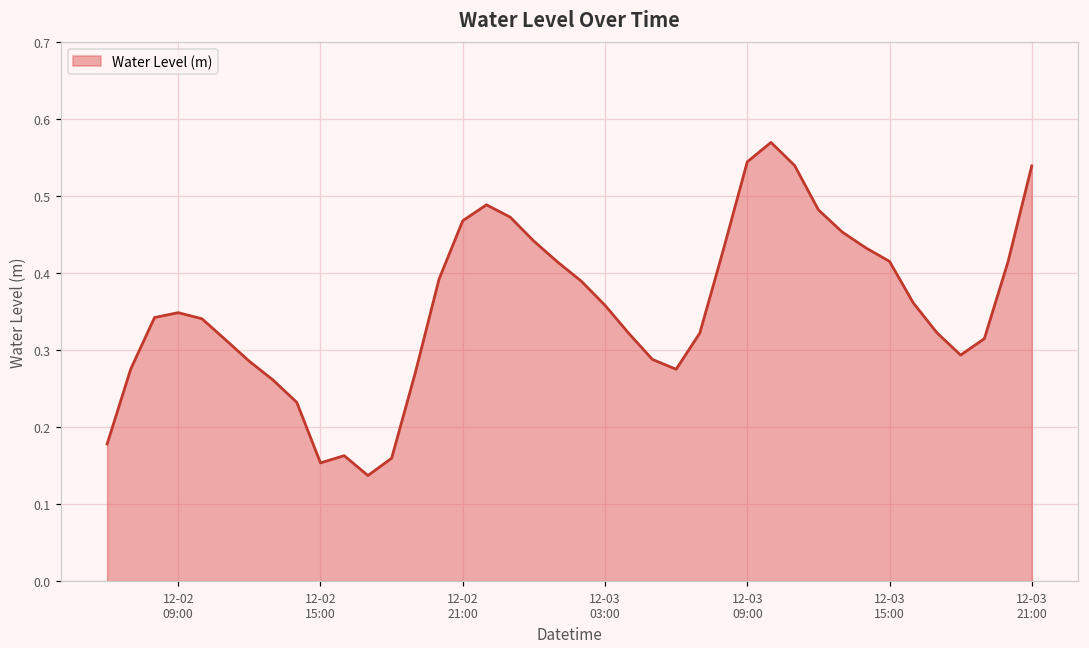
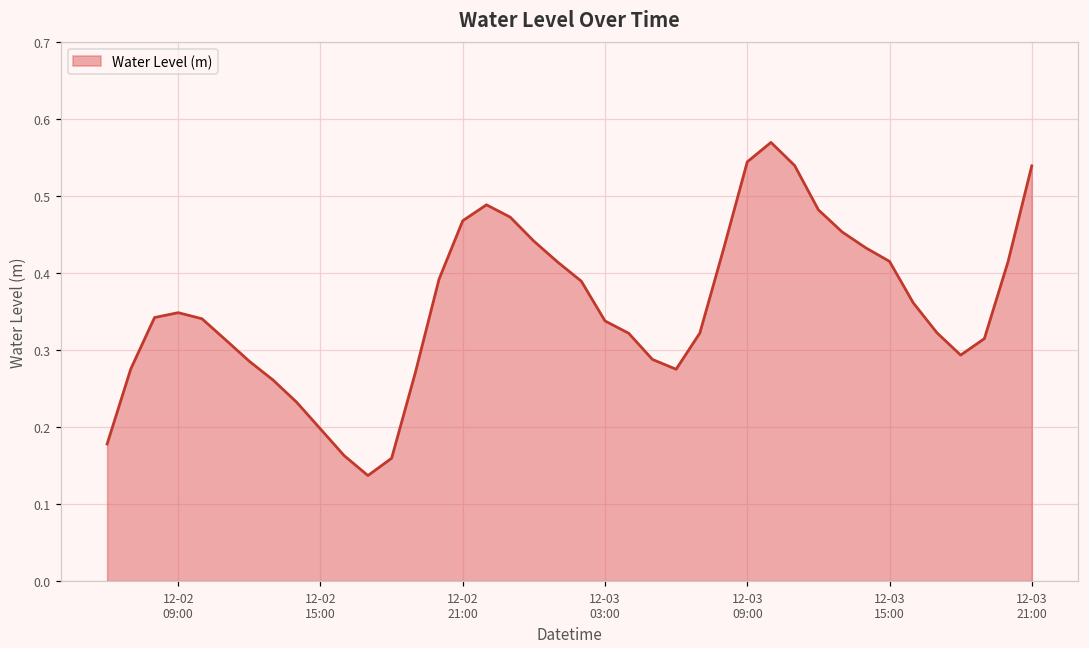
  {
    "12-02 09:00": 0.35,
-   "12-02 15:00": 0.15,
+   "12-02 15:00": 0.20,
    "12-02 21:00": 0.47,
-   "12-03 03:00": 0.36,
+   "12-03 03:00": 0.34,
    "12-03 09:00": 0.54,
    "12-03 15:00": 0.41,
    "12-03 21:00": 0.54
  }
